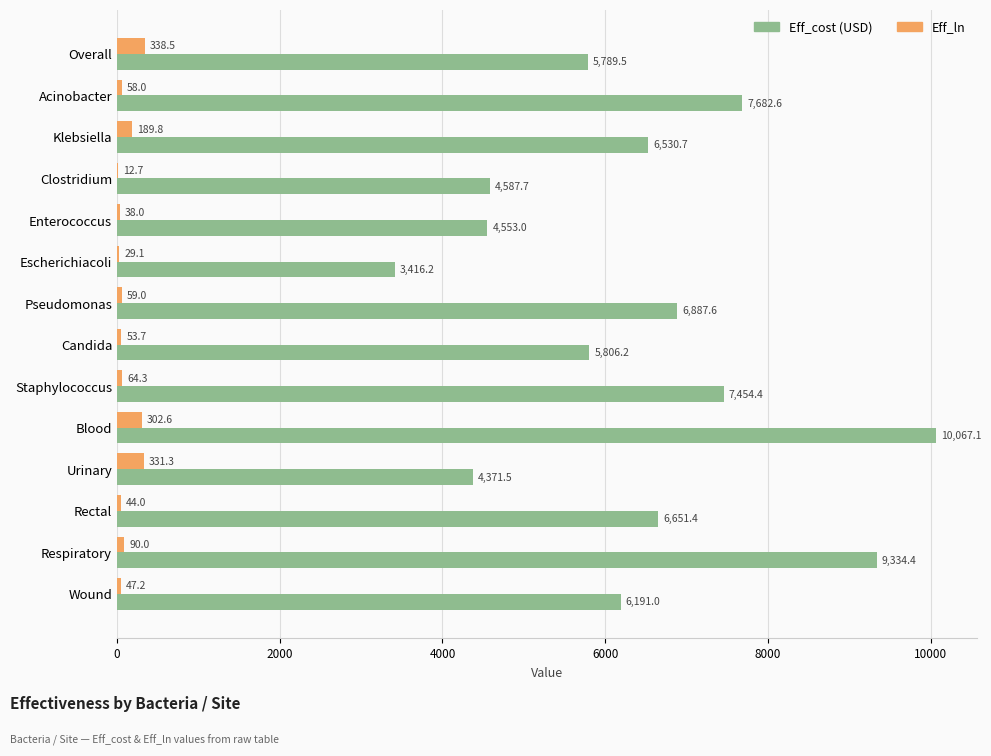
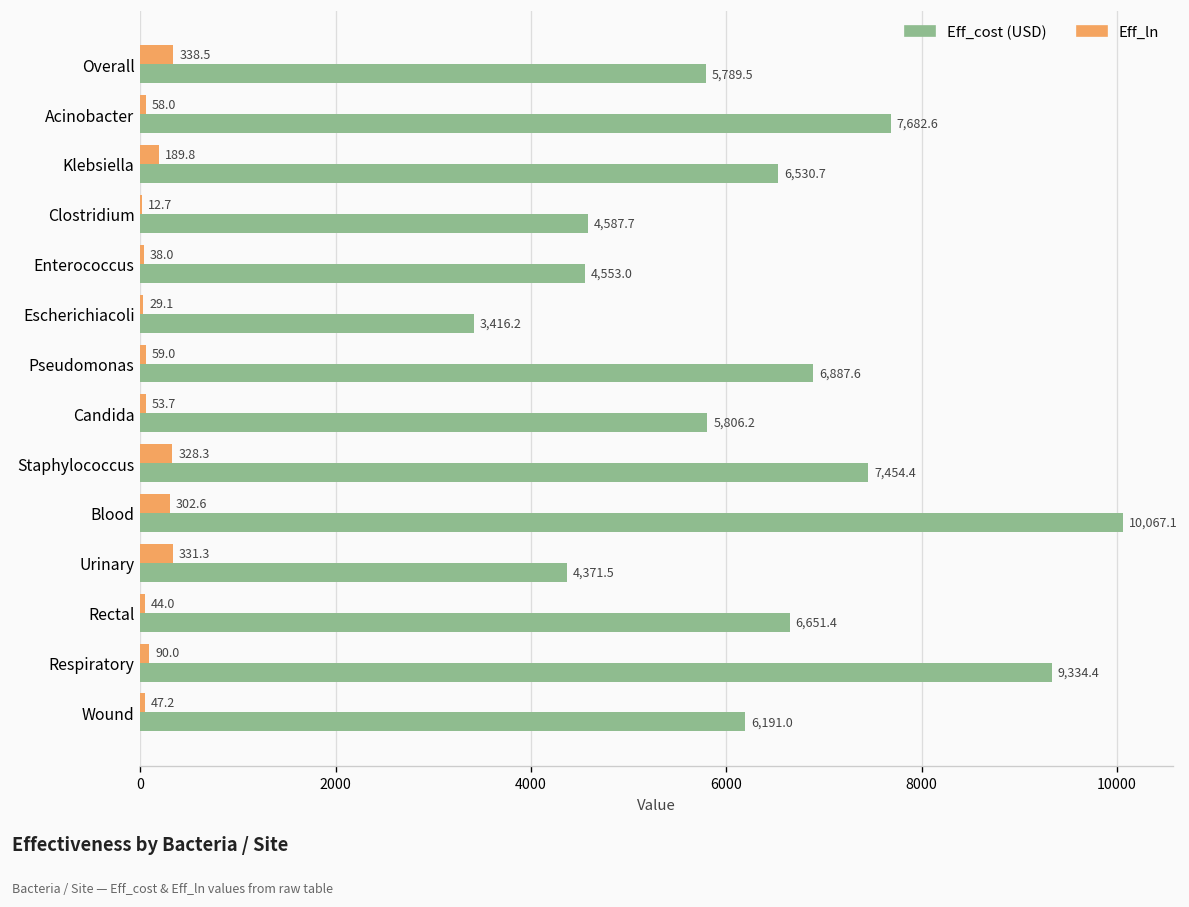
  {
    "Eff_ln": {
      "Overall": 338.5,
      "Acinobacter": 58.0,
      "Klebsiella": 189.8,
      "Clostridium": 12.7,
      "Enterococcus": 38.0,
      "Escherichiacoli": 29.1,
      "Pseudomonas": 59.0,
      "Candida": 53.7,
-     "Staphylococcus": 64.3,
+     "Staphylococcus": 328.3,
      "Blood": 302.6,
      "Urinary": 331.3,
      "Rectal": 44.0,
      "Respiratory": 90.0,
      "Wound": 47.2
    }
  }
